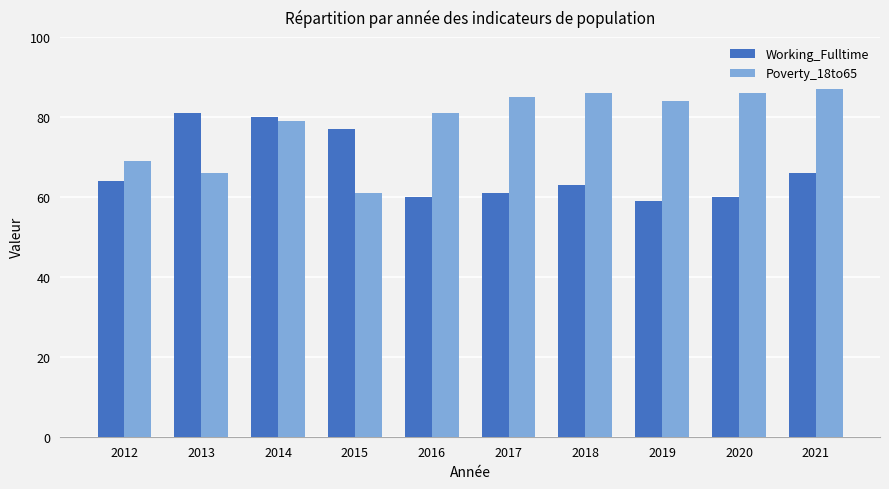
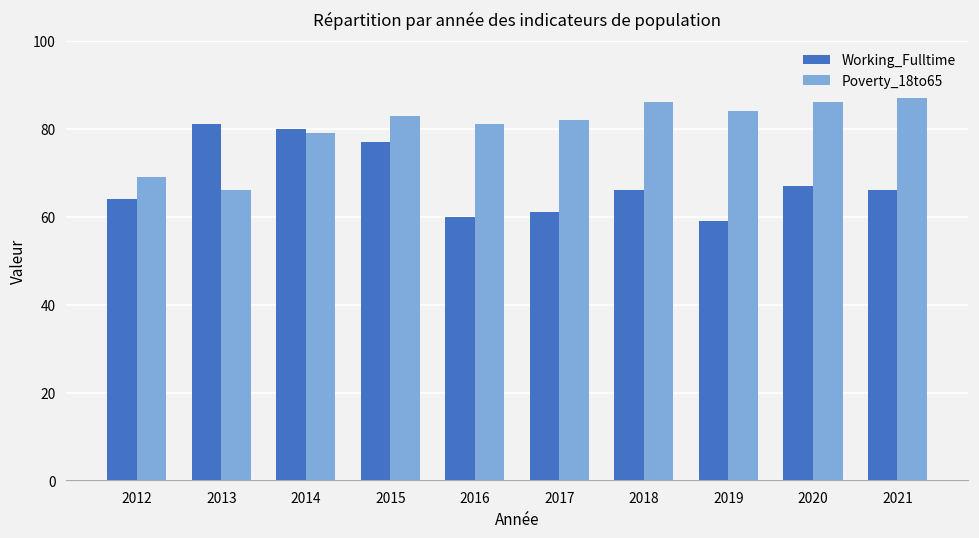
  {
    "Working_Fulltime": {
      "2012": 64,
      "2013": 81,
      "2014": 80,
      "2015": 77,
      "2016": 60,
      "2017": 61,
-     "2018": 63,
+     "2018": 66,
      "2019": 59,
-     "2020": 60,
+     "2020": 67,
      "2021": 66
    },
    "Poverty_18to65": {
      "2012": 69,
      "2013": 66,
      "2014": 79,
-     "2015": 61,
+     "2015": 83,
      "2016": 81,
-     "2017": 85,
+     "2017": 82,
      "2018": 86,
      "2019": 84,
      "2020": 86,
      "2021": 87
    }
  }
